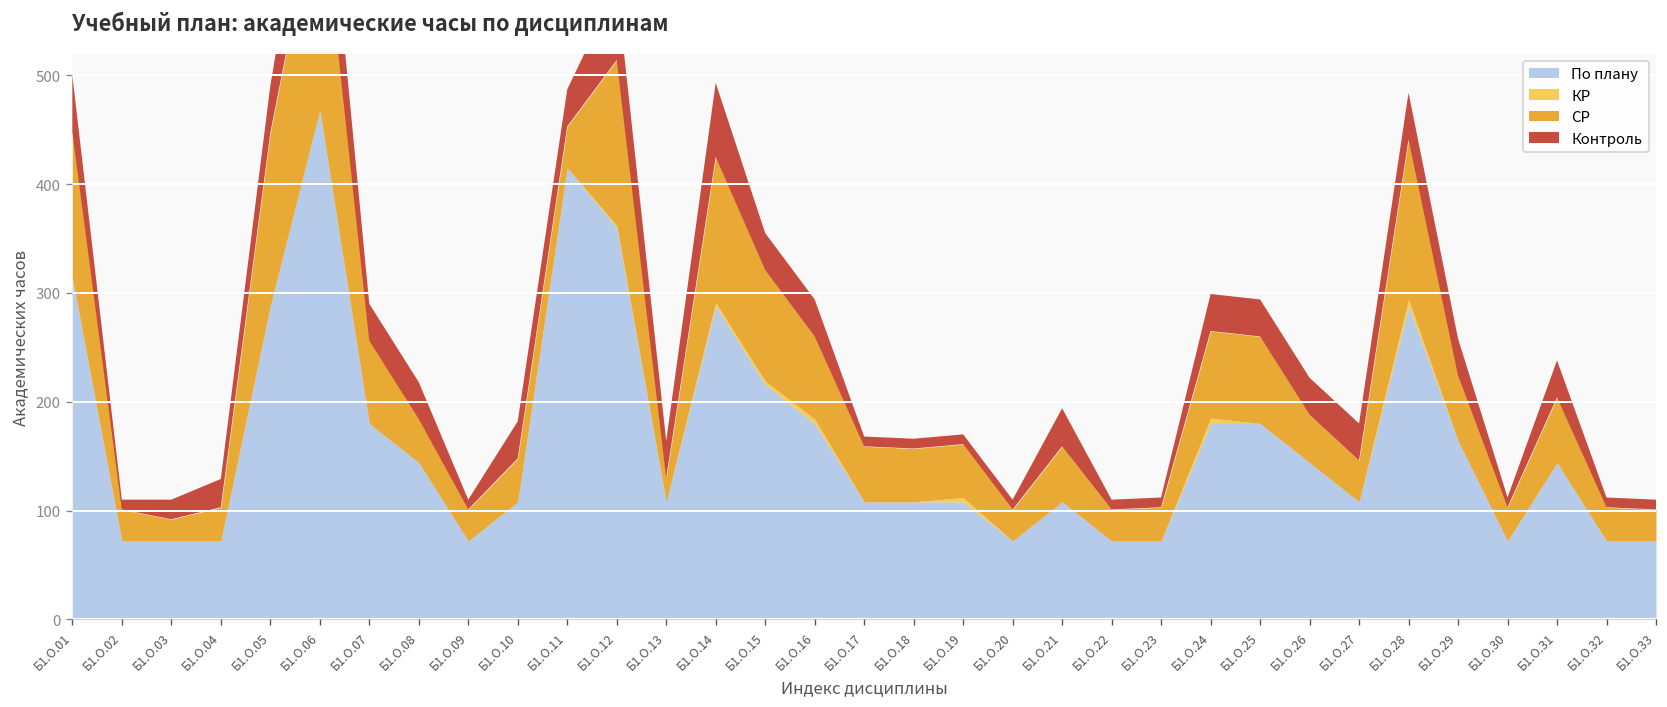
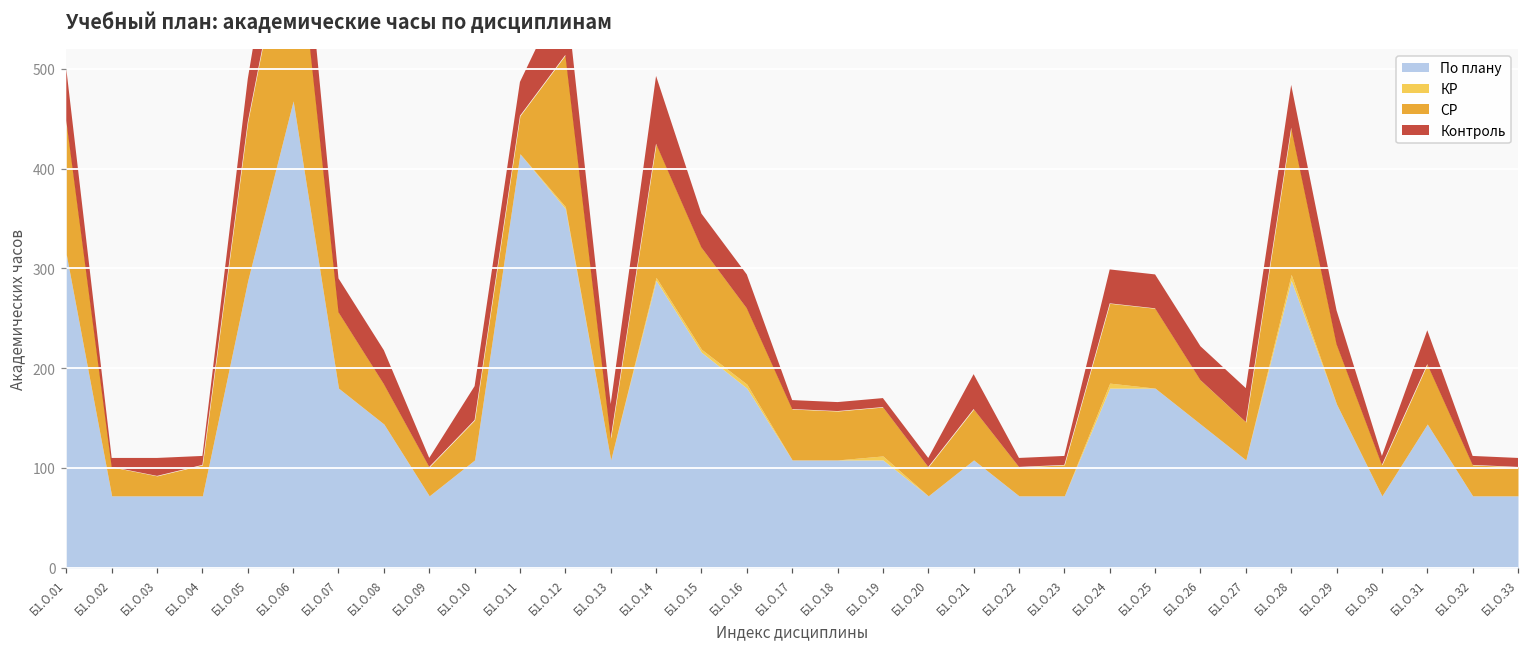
  {
    "По плану": {
      "Б1.О.14": 290,
      "Б1.О.15": 220,
      "Б1.О.16": 180,
      "Б1.О.19": 110,
      "Б1.О.24": 180,
      "Б1.О.28": 290
    },
    "Контроль": {
      "Б1.О.01": 50,
      "Б1.О.02": 10,
      "Б1.О.03": 20,
-     "Б1.О.04": 30,
+     "Б1.О.04": 10,
      "Б1.О.05": 40,
      "Б1.О.07": 30,
      "Б1.О.08": 30,
      "Б1.О.09": 10,
      "Б1.О.10": 30,
      "Б1.О.11": 30,
      "Б1.О.13": 30,
      "Б1.О.14": 70,
      "Б1.О.15": 30,
      "Б1.О.16": 30,
      "Б1.О.17": 10,
      "Б1.О.18": 10,
      "Б1.О.19": 10,
      "Б1.О.20": 10,
      "Б1.О.21": 40,
      "Б1.О.22": 10,
      "Б1.О.23": 10,
      "Б1.О.24": 30,
      "Б1.О.25": 30,
      "Б1.О.26": 30,
      "Б1.О.27": 30,
      "Б1.О.28": 40,
      "Б1.О.29": 30,
      "Б1.О.30": 10,
      "Б1.О.31": 30,
      "Б1.О.32": 10,
      "Б1.О.33": 10
    }
  }
